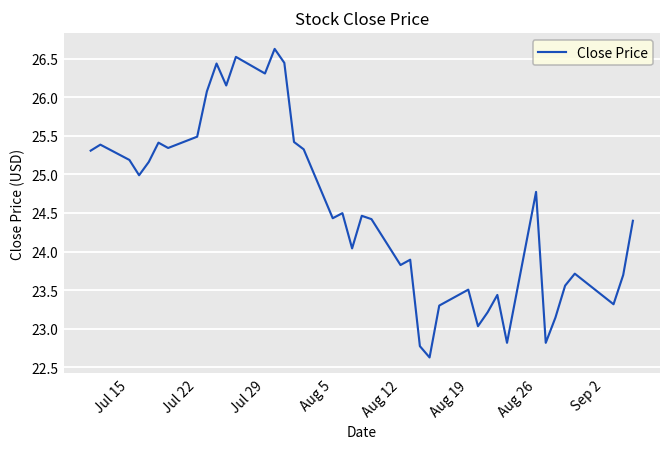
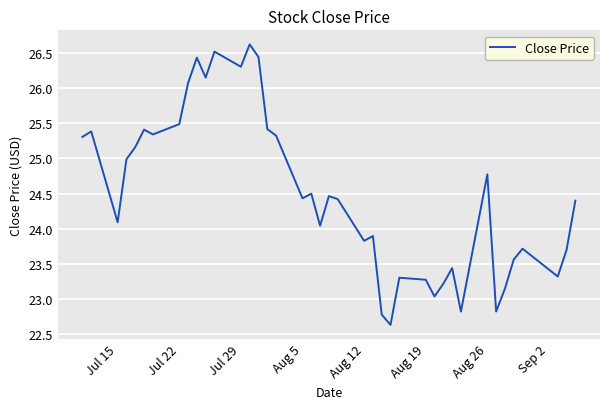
  {
-   "Jul 15": 25.2,
+   "Jul 15": 24.1,
    "Jul 22": 25.5,
    "Jul 29": 26.3,
    "Aug 5": 24.4,
    "Aug 12": 23.8,
-   "Aug 19": 23.5,
+   "Aug 19": 23.3,
    "Aug 26": 24.8
  }
